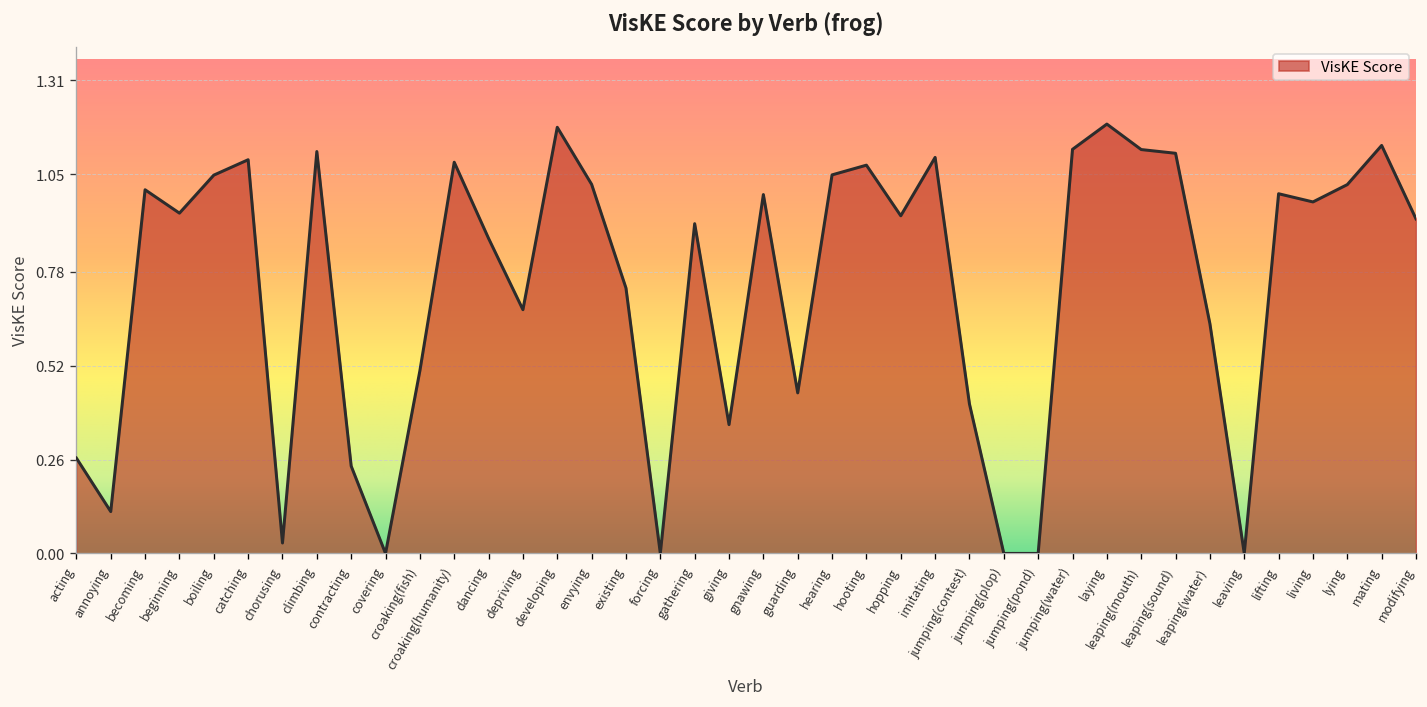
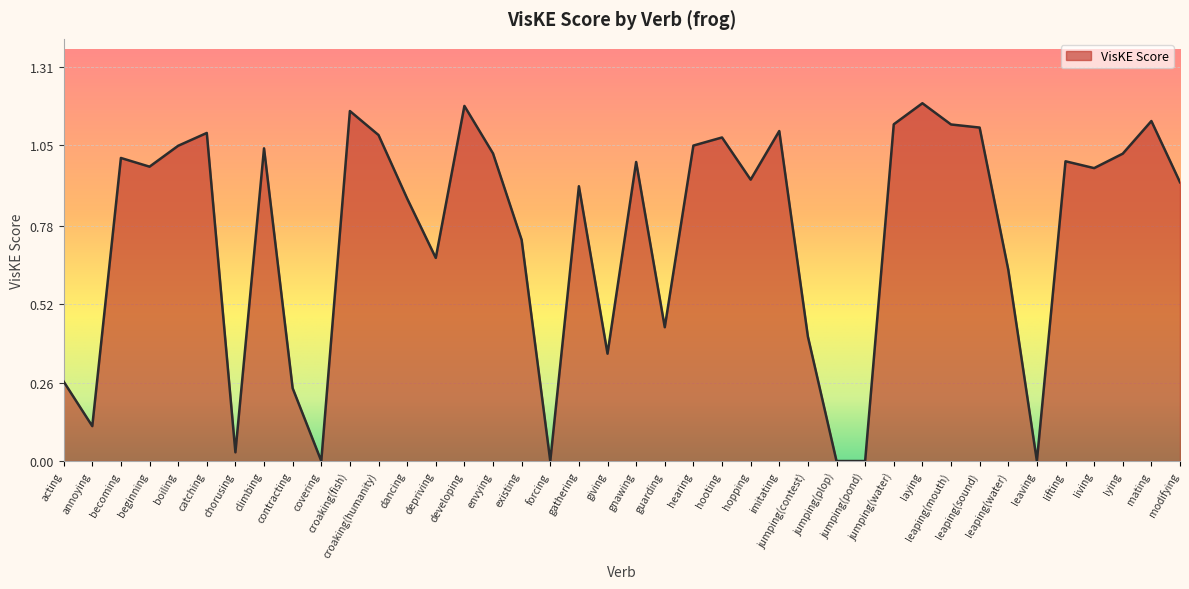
  {
    "acting": 0.26,
    "annoying": 0.12,
    "becoming": 1.01,
-   "beginning": 0.94,
+   "beginning": 0.98,
    "boiling": 1.05,
    "catching": 1.09,
    "chorusing": 0.03,
-   "climbing": 1.11,
+   "climbing": 1.04,
    "contracting": 0.24,
    "covering": 0.00,
-   "croaking(fish)": 0.51,
+   "croaking(fish)": 1.16,
    "croaking(humanity)": 1.08,
    "dancing": 0.87,
    "depriving": 0.67,
    "developing": 1.18,
    "envying": 1.02,
    "existing": 0.73,
    "forcing": 0.00,
    "gathering": 0.91,
    "giving": 0.36,
    "gnawing": 0.99,
    "guarding": 0.44,
    "hearing": 1.05,
    "hooting": 1.07,
    "hopping": 0.93,
    "imitating": 1.10,
    "jumping(contest)": 0.41,
    "jumping(plop)": 0.00,
    "jumping(pond)": 0.00,
    "jumping(water)": 1.12,
    "laying": 1.19,
    "leaping(mouth)": 1.12,
    "leaping(sound)": 1.11,
    "leaping(water)": 0.64,
    "leaving": 0.00,
    "lifting": 1.00,
    "living": 0.97,
    "lying": 1.02,
    "mating": 1.13,
    "modifying": 0.93
  }
